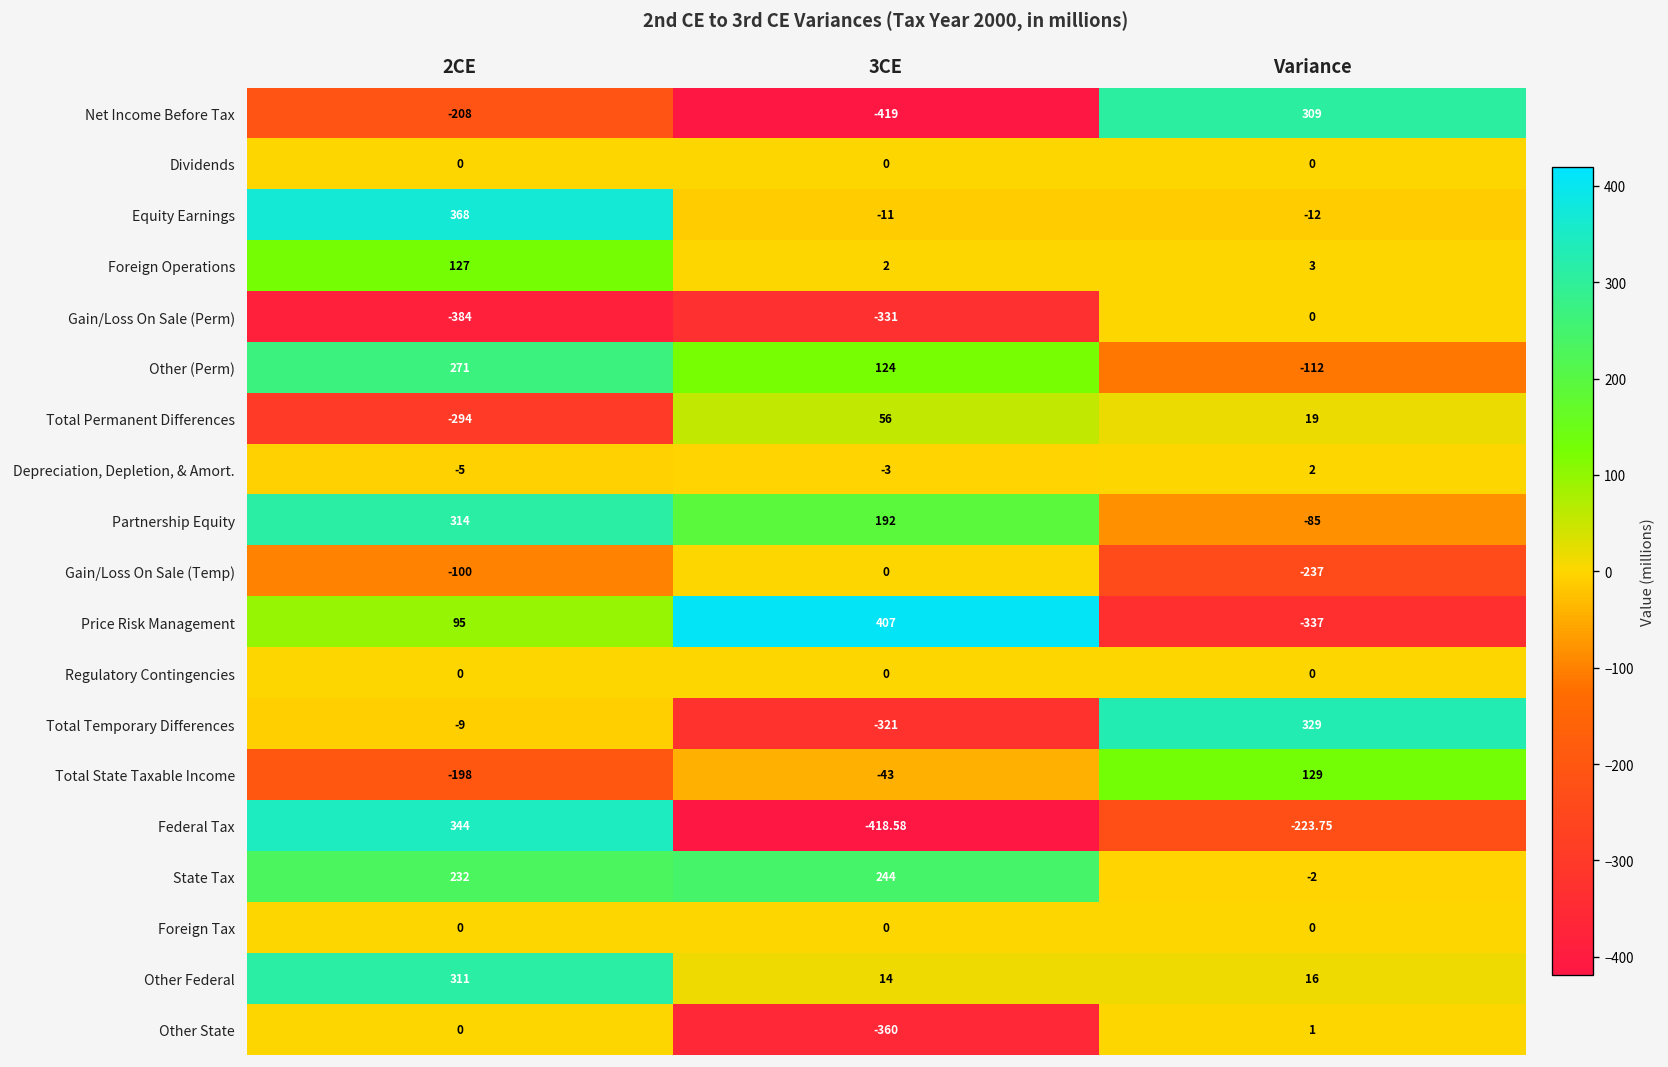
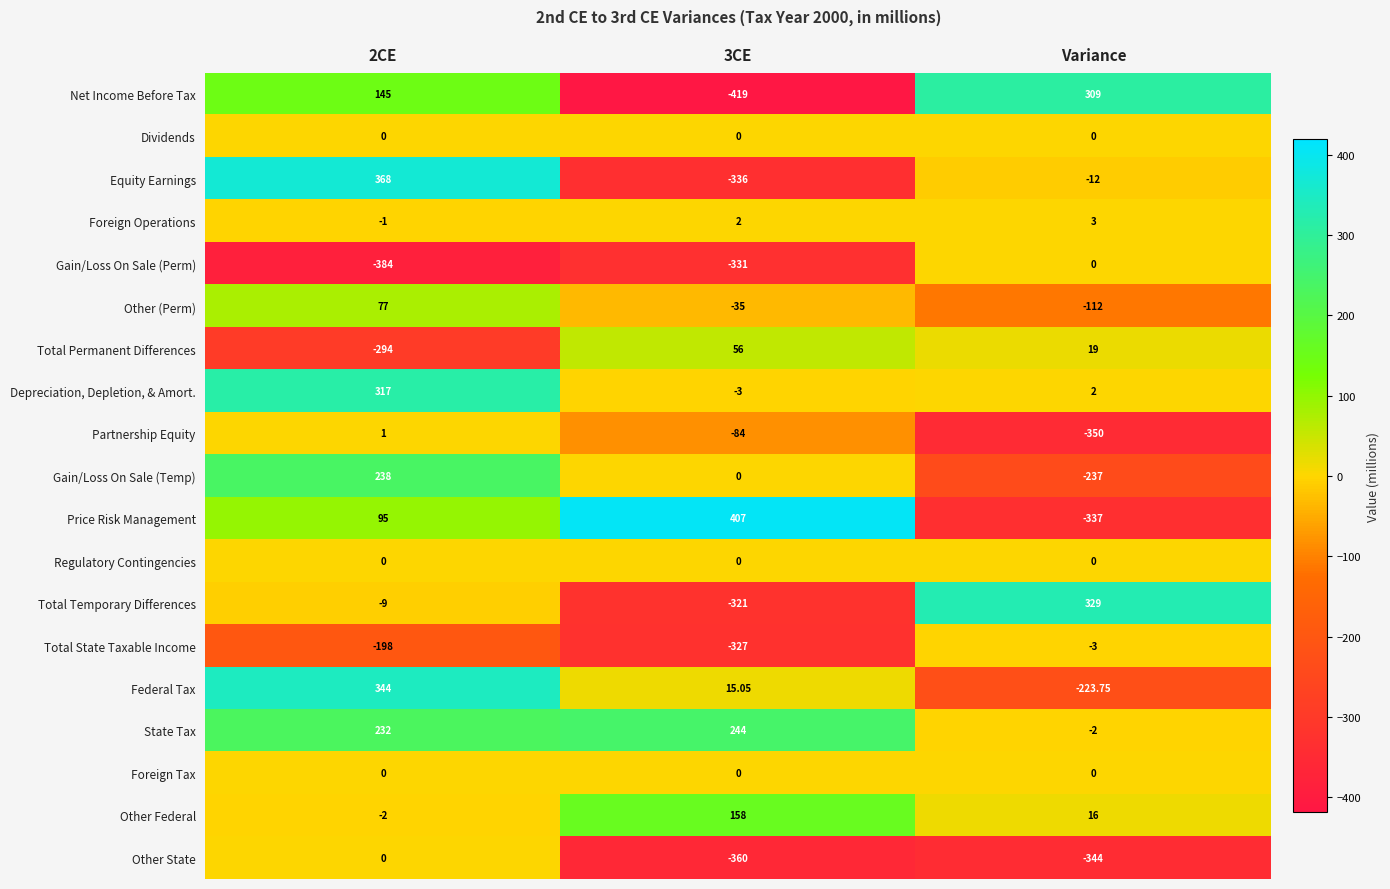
  {
    "Net Income Before Tax": {
-     "2CE": -208,
+     "2CE": 145,
      "3CE": -419,
      "Variance": 309
    },
    "Dividends": {
      "2CE": 0,
      "3CE": 0,
      "Variance": 0
    },
    "Equity Earnings": {
      "2CE": 368,
-     "3CE": -11,
+     "3CE": -336,
      "Variance": -12
    },
    "Foreign Operations": {
-     "2CE": 127,
+     "2CE": -1,
      "3CE": 2,
      "Variance": 3
    },
    "Gain/Loss On Sale (Perm)": {
      "2CE": -384,
      "3CE": -331,
      "Variance": 0
    },
    "Other (Perm)": {
-     "2CE": 271,
-     "3CE": 124,
+     "2CE": 77,
+     "3CE": -35,
      "Variance": -112
    },
    "Total Permanent Differences": {
      "2CE": -294,
      "3CE": 56,
      "Variance": 19
    },
    "Depreciation, Depletion, & Amort.": {
-     "2CE": -5,
+     "2CE": 317,
      "3CE": -3,
      "Variance": 2
    },
    "Partnership Equity": {
-     "2CE": 314,
-     "3CE": 192,
-     "Variance": -85
+     "2CE": 1,
+     "3CE": -84,
+     "Variance": -350
    },
    "Gain/Loss On Sale (Temp)": {
-     "2CE": -100,
+     "2CE": 238,
      "3CE": 0,
      "Variance": -237
    },
    "Price Risk Management": {
      "2CE": 95,
      "3CE": 407,
      "Variance": -337
    },
    "Regulatory Contingencies": {
      "2CE": 0,
      "3CE": 0,
      "Variance": 0
    },
    "Total Temporary Differences": {
      "2CE": -9,
      "3CE": -321,
      "Variance": 329
    },
    "Total State Taxable Income": {
      "2CE": -198,
-     "3CE": -43,
-     "Variance": 129
+     "3CE": -327,
+     "Variance": -3
    },
    "Federal Tax": {
      "2CE": 344,
-     "3CE": -418.58,
+     "3CE": 15.05,
      "Variance": -223.75
    },
    "State Tax": {
      "2CE": 232,
      "3CE": 244,
      "Variance": -2
    },
    "Foreign Tax": {
      "2CE": 0,
      "3CE": 0,
      "Variance": 0
    },
    "Other Federal": {
-     "2CE": 311,
-     "3CE": 14,
+     "2CE": -2,
+     "3CE": 158,
      "Variance": 16
    },
    "Other State": {
      "2CE": 0,
      "3CE": -360,
-     "Variance": 1
+     "Variance": -344
    }
  }
